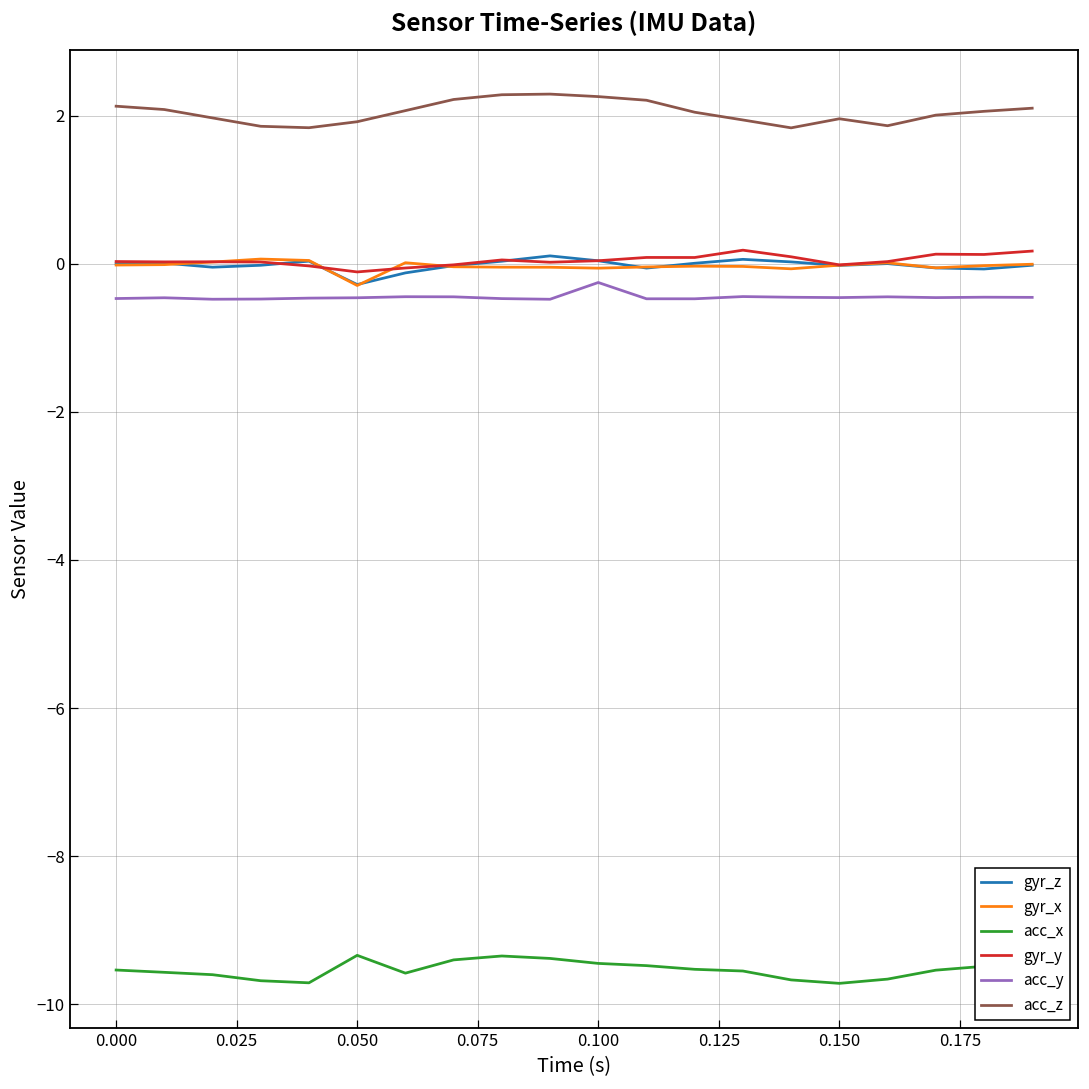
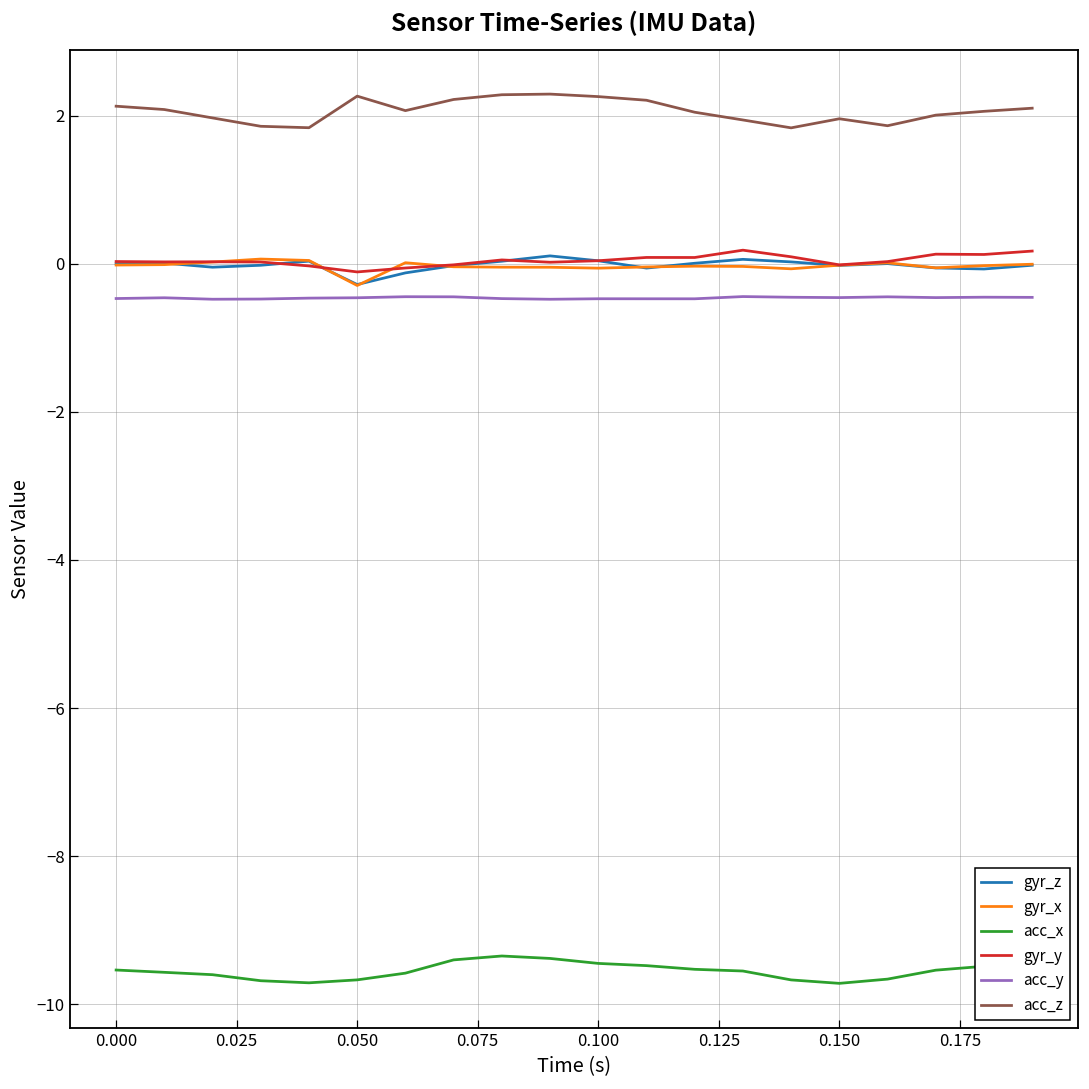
  {
    "gyr_x": {
      "0.100": -0.1
    },
    "acc_x": {
      "0.000": -9.5,
-     "0.050": -9.3,
+     "0.050": -9.7,
      "0.100": -9.4,
      "0.150": -9.7
    },
    "gyr_y": {
      "0.050": -0.1
    },
    "acc_y": {
      "0.000": -0.5,
      "0.050": -0.5,
-     "0.100": -0.3,
+     "0.100": -0.5,
      "0.150": -0.5
    },
    "acc_z": {
      "0.000": 2.1,
-     "0.050": 1.9,
+     "0.050": 2.3,
      "0.100": 2.3,
      "0.150": 2.0
    }
  }
